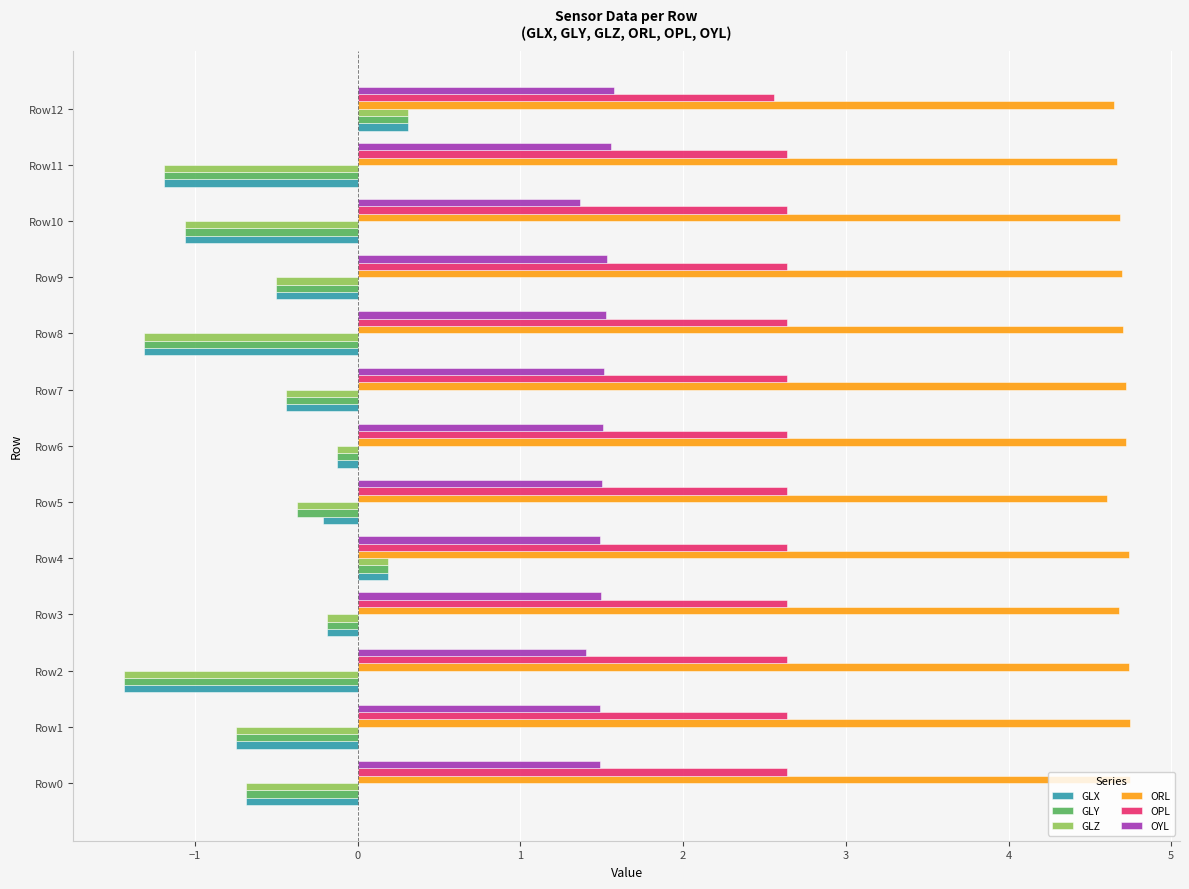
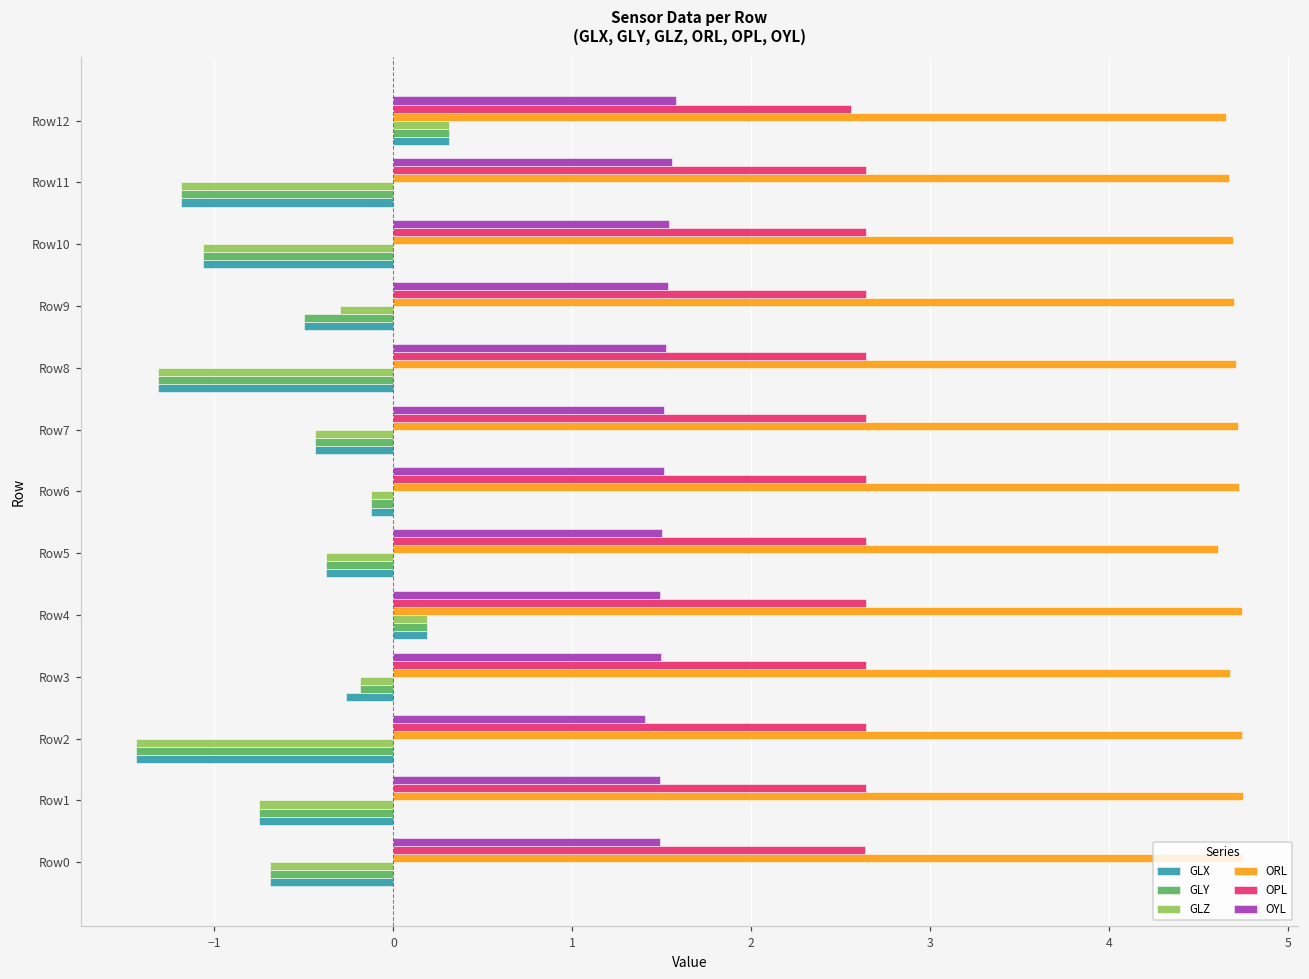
  {
    "GLX": {
      "Row12": 0.31,
      "Row11": -1.19,
      "Row10": -1.06,
      "Row9": -0.50,
      "Row8": -1.31,
      "Row7": -0.44,
      "Row6": -0.13,
-     "Row5": -0.21,
+     "Row5": -0.38,
      "Row4": 0.19,
-     "Row3": -0.19,
+     "Row3": -0.27,
      "Row2": -1.44,
      "Row1": -0.75,
      "Row0": -0.69
    },
    "GLY": {
      "Row12": 0.31,
      "Row11": -1.19,
      "Row10": -1.06,
      "Row9": -0.50,
      "Row8": -1.31,
      "Row7": -0.44,
      "Row6": -0.13,
      "Row5": -0.38,
      "Row4": 0.19,
      "Row3": -0.19,
      "Row2": -1.44,
      "Row1": -0.75,
      "Row0": -0.69
    },
    "GLZ": {
      "Row12": 0.3,
      "Row11": -1.2,
      "Row10": -1.06,
-     "Row9": -0.5,
+     "Row9": -0.3,
      "Row8": -1.3,
      "Row7": -0.44,
      "Row6": -0.13,
      "Row5": -0.38,
      "Row4": 0.2,
      "Row3": -0.2,
      "Row2": -1.44,
      "Row1": -0.75,
      "Row0": -0.7
    },
    "ORL": {
      "Row12": 4.65,
      "Row11": 4.67,
      "Row10": 4.69,
      "Row9": 4.70,
      "Row8": 4.71,
      "Row7": 4.72,
      "Row6": 4.72,
      "Row5": 4.61,
      "Row4": 4.74,
      "Row3": 4.68,
      "Row2": 4.74,
      "Row1": 4.74
    },
    "OPL": {
      "Row12": 2.56,
      "Row11": 2.64,
      "Row10": 2.64,
      "Row9": 2.64,
      "Row8": 2.64,
      "Row7": 2.64,
      "Row6": 2.64,
      "Row5": 2.64,
      "Row4": 2.64,
      "Row3": 2.64,
      "Row2": 2.64,
      "Row1": 2.64,
      "Row0": 2.64
    },
    "OYL": {
      "Row12": 1.58,
      "Row11": 1.56,
-     "Row10": 1.37,
+     "Row10": 1.54,
      "Row9": 1.53,
      "Row8": 1.52,
      "Row7": 1.51,
      "Row6": 1.51,
      "Row5": 1.50,
      "Row4": 1.49,
      "Row3": 1.49,
      "Row2": 1.41,
      "Row1": 1.49,
      "Row0": 1.49
    }
  }
